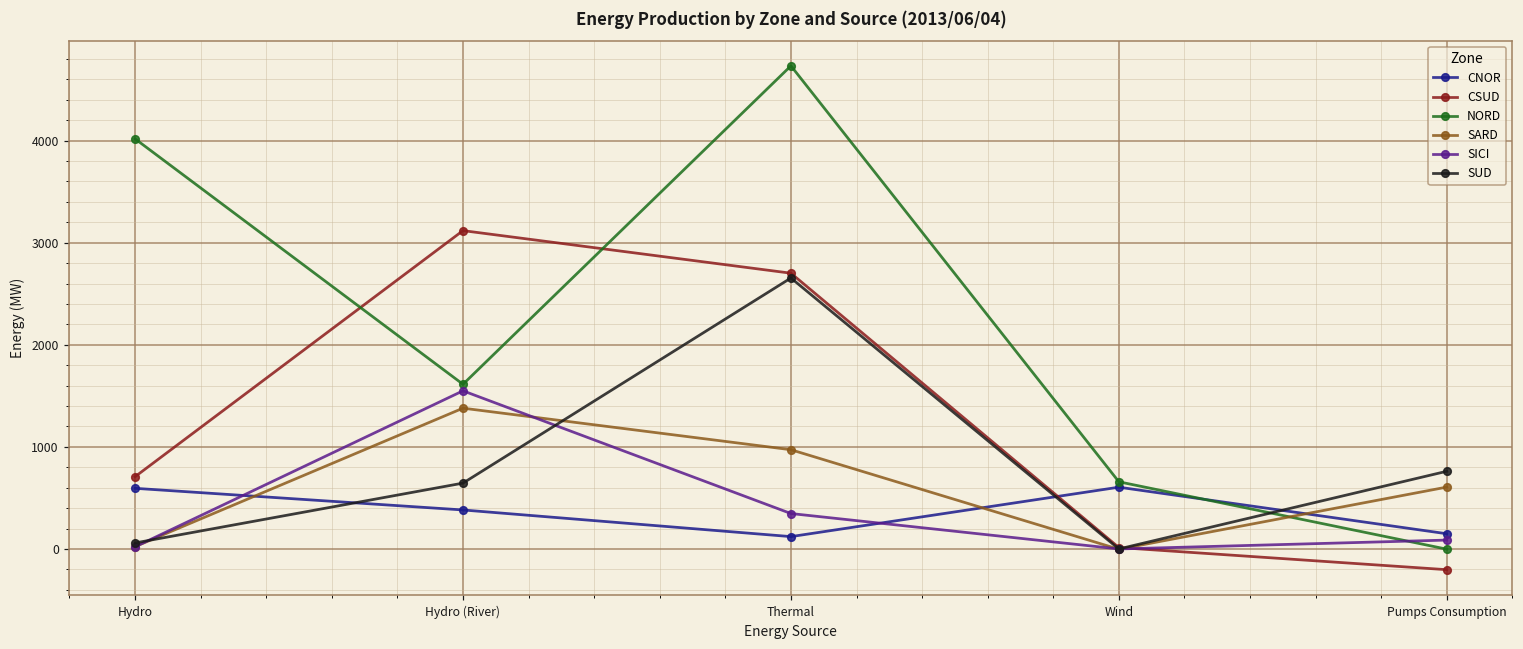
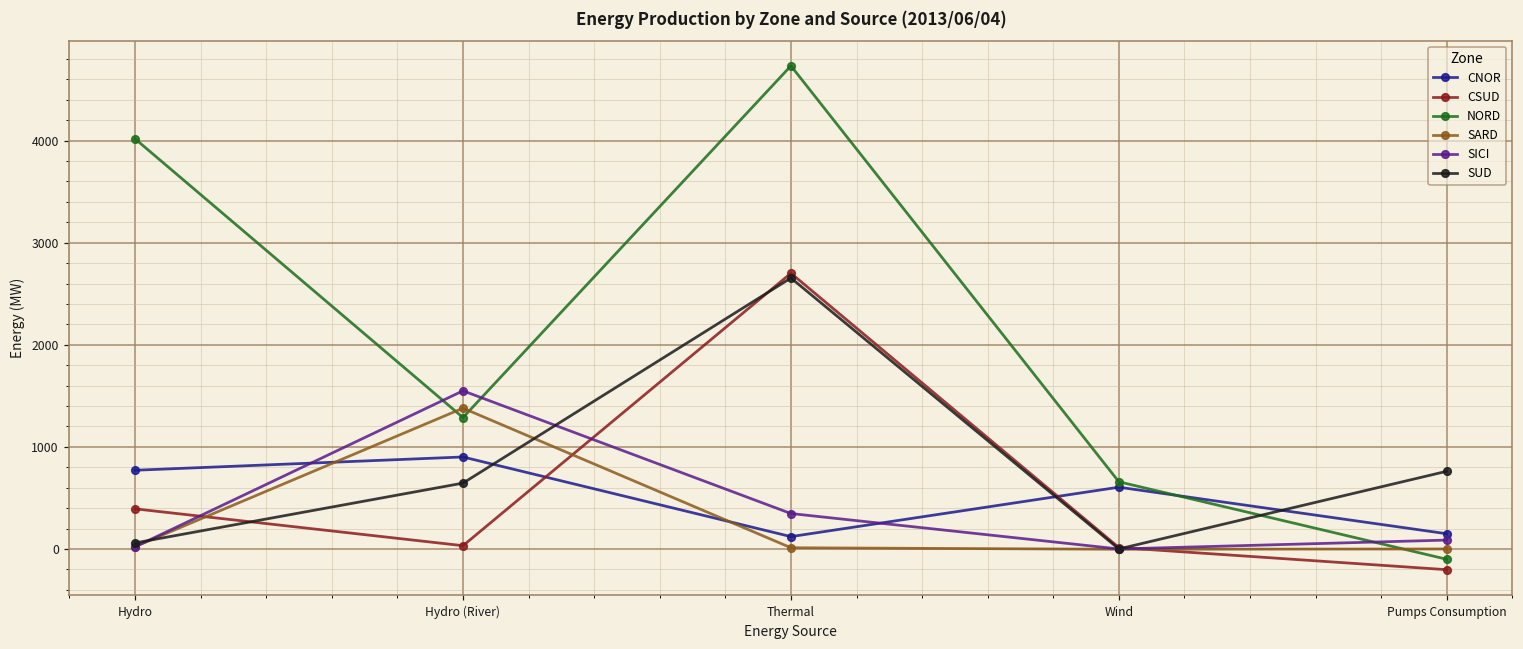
  {
    "CNOR": {
-     "Hydro": 600,
-     "Hydro (River)": 400,
+     "Hydro": 800,
+     "Hydro (River)": 900,
      "Thermal": 100,
      "Wind": 600,
      "Pumps Consumption": 100
    },
    "CSUD": {
-     "Hydro": 700,
-     "Hydro (River)": 3100,
+     "Hydro": 400,
+     "Hydro (River)": 0,
      "Thermal": 2700,
      "Pumps Consumption": -200
    },
    "NORD": {
      "Hydro": 4000,
-     "Hydro (River)": 1600,
+     "Hydro (River)": 1300,
      "Thermal": 4700,
      "Wind": 700,
-     "Pumps Consumption": 0
+     "Pumps Consumption": -100
    },
    "SARD": {
      "Hydro (River)": 1400,
-     "Thermal": 1000,
-     "Pumps Consumption": 600
+     "Thermal": 0,
+     "Pumps Consumption": 0
    },
    "SICI": {
      "Hydro (River)": 1500,
      "Thermal": 300,
      "Pumps Consumption": 100
    },
    "SUD": {
      "Hydro": 100,
      "Hydro (River)": 600,
      "Thermal": 2700,
      "Pumps Consumption": 800
    }
  }
